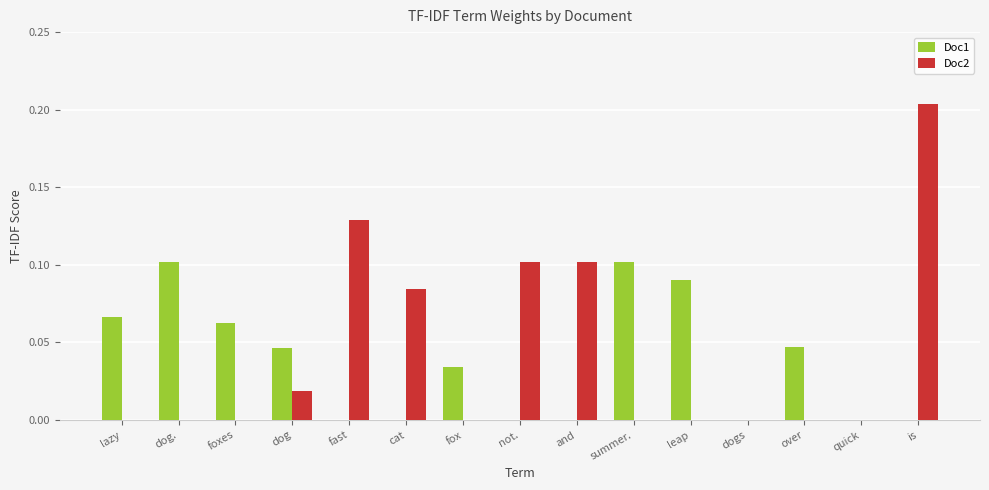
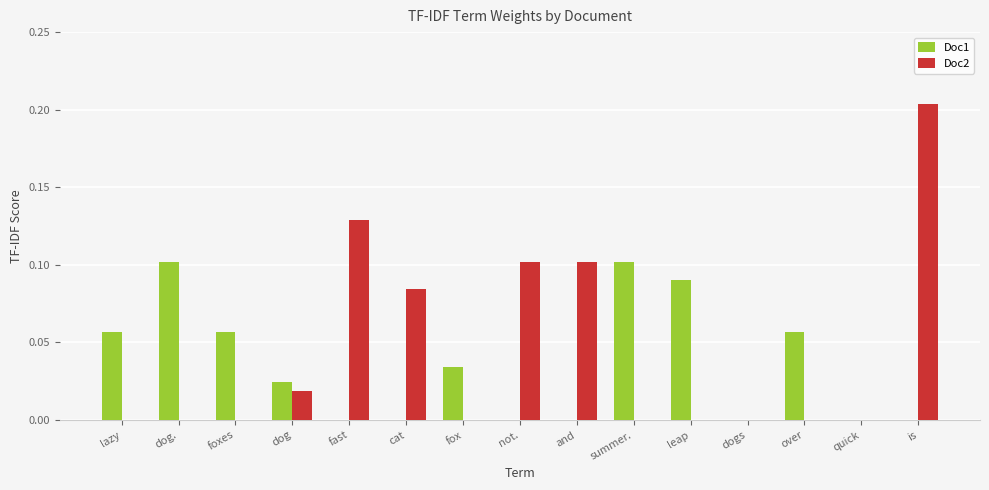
  {
    "Doc1": {
-     "lazy": 0.066,
+     "lazy": 0.057,
      "dog.": 0.102,
-     "foxes": 0.063,
-     "dog": 0.047,
+     "foxes": 0.057,
+     "dog": 0.025,
      "fast": 0.000,
      "cat": 0.000,
      "fox": 0.034,
      "not.": 0.000,
      "and": 0.000,
      "summer.": 0.102,
      "leap": 0.091,
      "dogs": 0.000,
-     "over": 0.047,
+     "over": 0.057,
      "quick": 0.000,
      "is": 0.000
    },
    "Doc2": {
      "lazy": 0.000,
      "dog.": 0.000,
      "foxes": 0.000,
      "dog": 0.018,
      "fast": 0.129,
      "cat": 0.085,
      "fox": 0.000,
      "not.": 0.102,
      "and": 0.102,
      "summer.": 0.000,
      "leap": 0.000,
      "dogs": 0.000,
      "over": 0.000,
      "quick": 0.000,
      "is": 0.204
    }
  }
